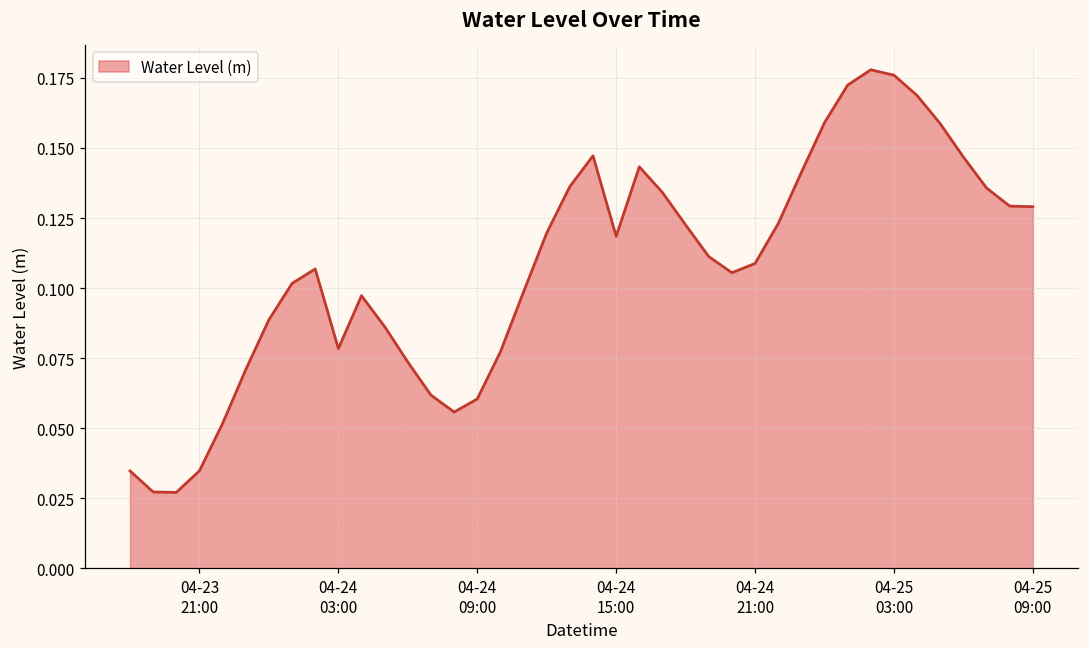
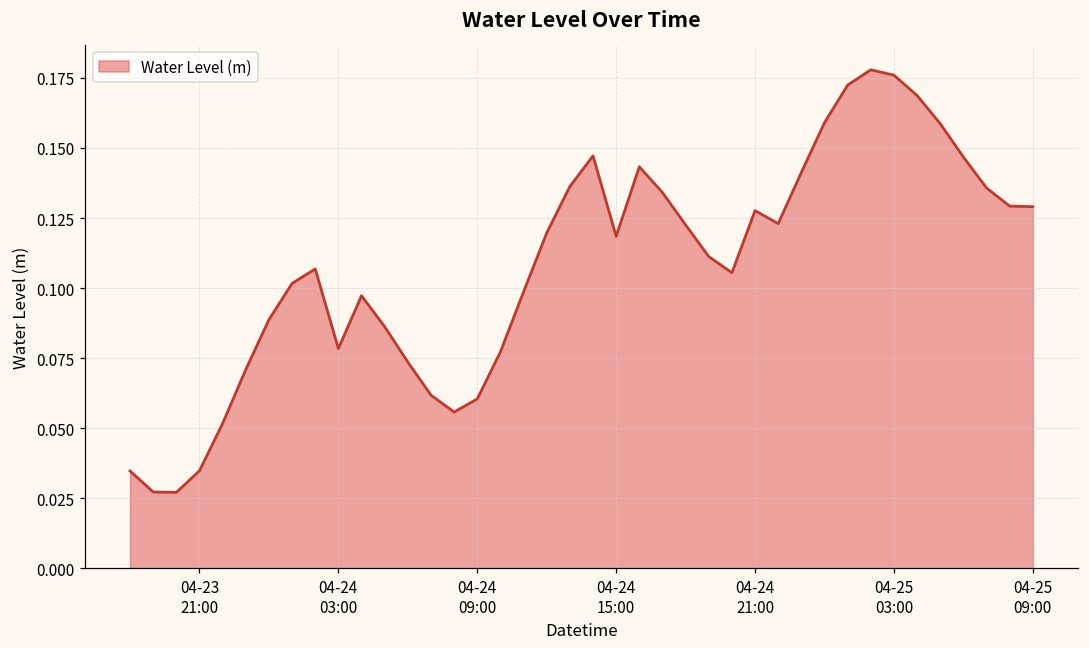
  {
    "04-23 21:00": 0.035,
    "04-24 03:00": 0.078,
    "04-24 09:00": 0.060,
    "04-24 15:00": 0.118,
-   "04-24 21:00": 0.109,
+   "04-24 21:00": 0.128,
    "04-25 03:00": 0.176,
    "04-25 09:00": 0.129
  }
